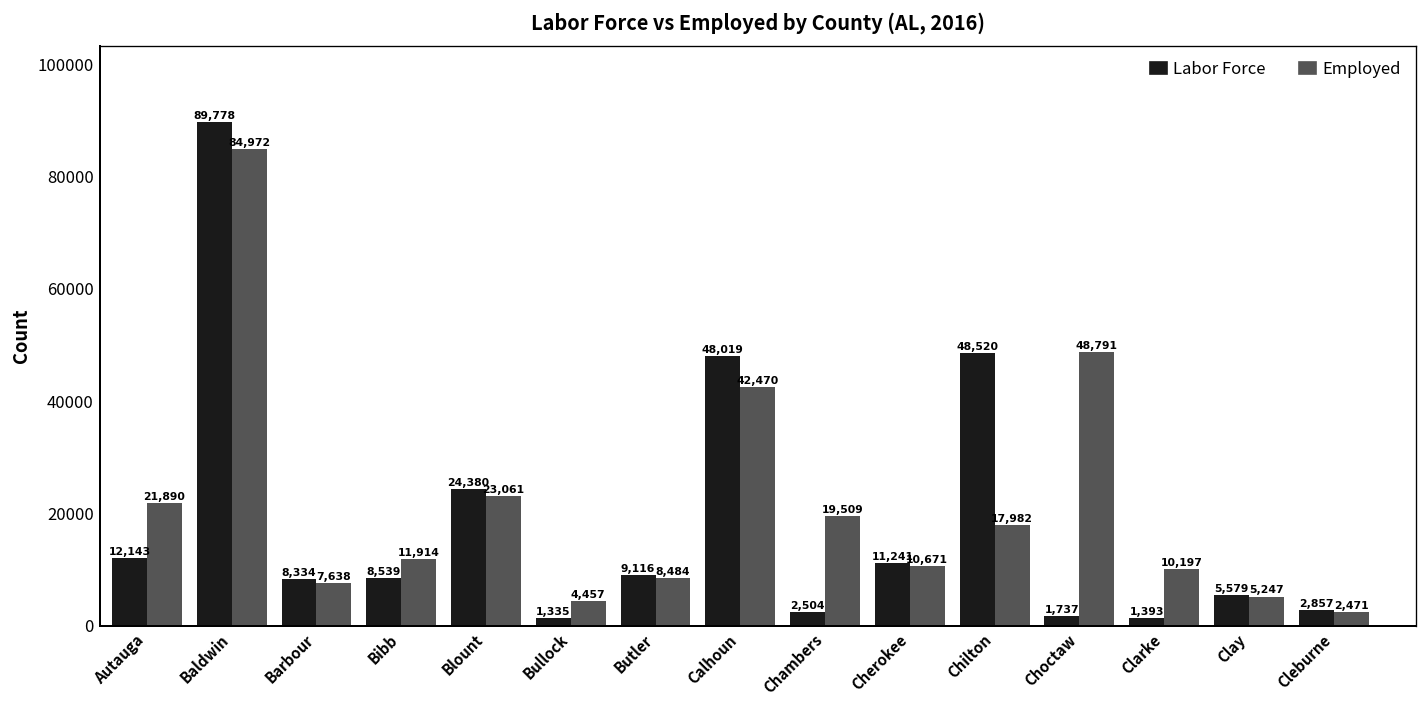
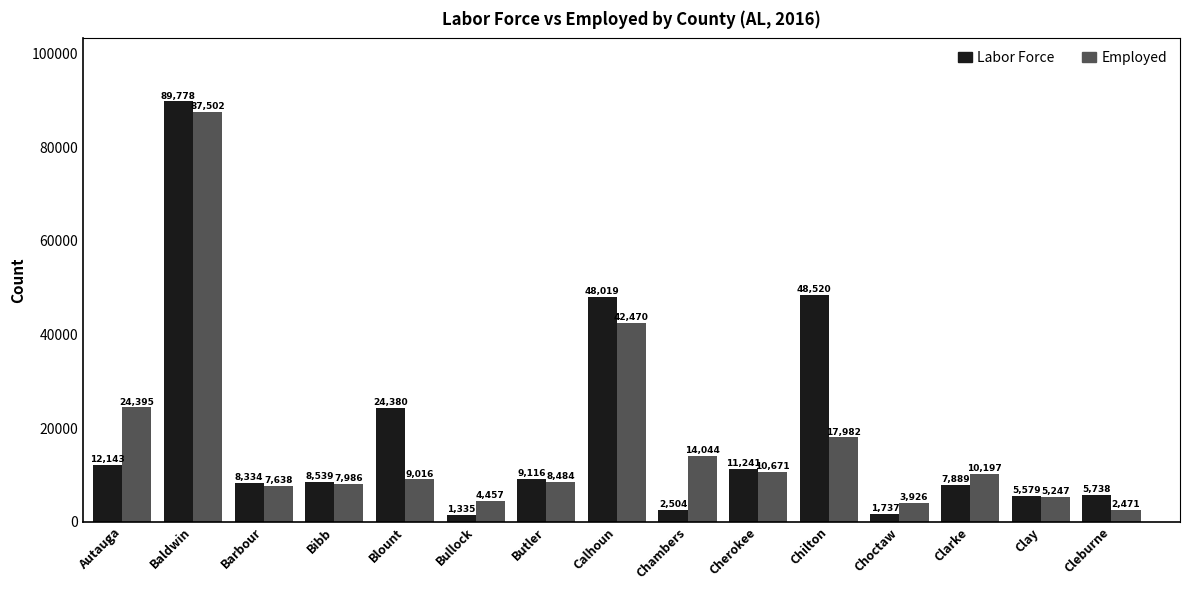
  {
    "Labor Force": {
      "Autauga": "12,143",
      "Baldwin": "89,778",
      "Barbour": "8,334",
      "Bibb": "8,539",
      "Blount": "24,380",
      "Bullock": "1,335",
      "Butler": "9,116",
      "Calhoun": "48,019",
      "Chambers": "2,504",
      "Cherokee": "11,241",
      "Chilton": "48,520",
      "Choctaw": "1,737",
-     "Clarke": "1,393",
+     "Clarke": "7,889",
      "Clay": "5,579",
-     "Cleburne": "2,857"
+     "Cleburne": "5,738"
    },
    "Employed": {
-     "Autauga": "21,890",
-     "Baldwin": "84,972",
+     "Autauga": "24,395",
+     "Baldwin": "87,502",
      "Barbour": "7,638",
-     "Bibb": "11,914",
-     "Blount": "23,061",
+     "Bibb": "7,986",
+     "Blount": "9,016",
      "Bullock": "4,457",
      "Butler": "8,484",
      "Calhoun": "42,470",
-     "Chambers": "19,509",
+     "Chambers": "14,044",
      "Cherokee": "10,671",
      "Chilton": "17,982",
-     "Choctaw": "48,791",
+     "Choctaw": "3,926",
      "Clarke": "10,197",
      "Clay": "5,247",
      "Cleburne": "2,471"
    }
  }
